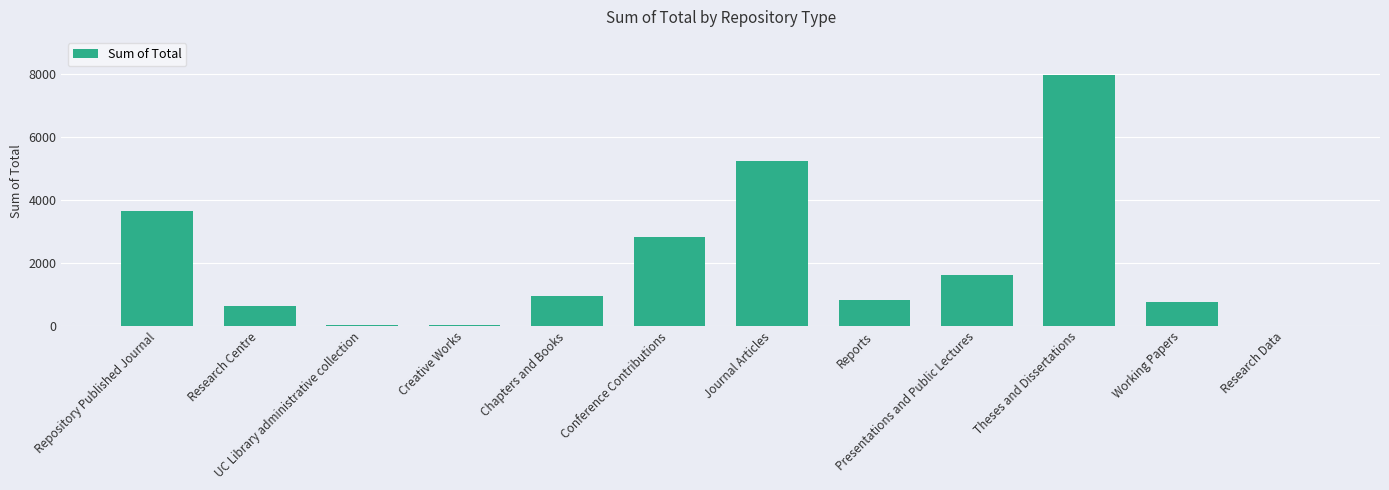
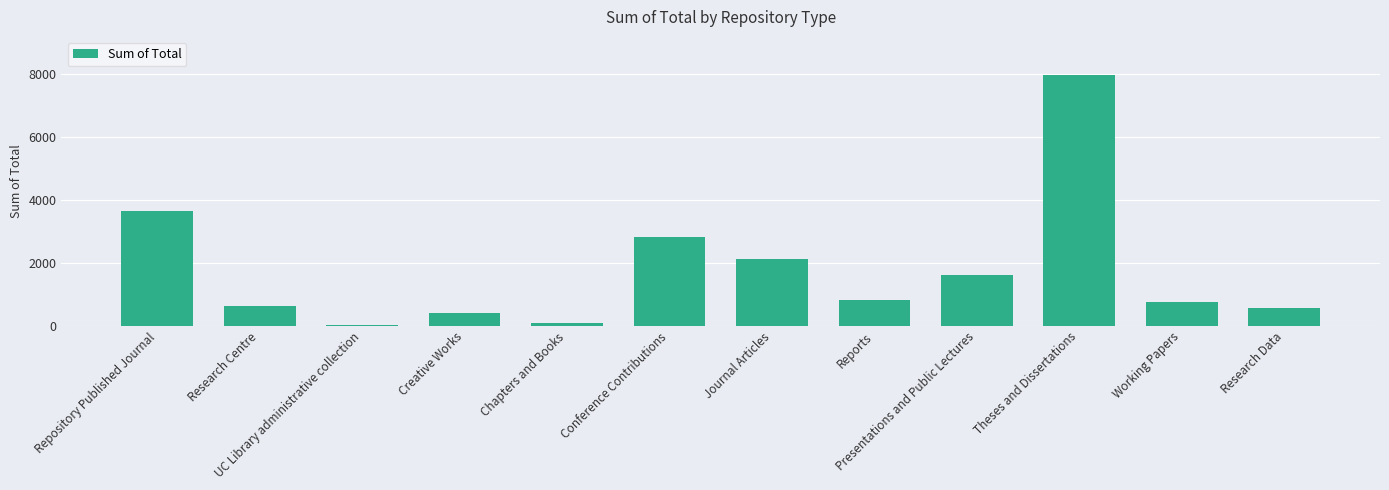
  {
    "Repository Published Journal": 3700,
    "Research Centre": 600,
-   "Creative Works": 0,
-   "Chapters and Books": 900,
+   "Creative Works": 400,
+   "Chapters and Books": 100,
    "Conference Contributions": 2800,
-   "Journal Articles": 5200,
+   "Journal Articles": 2100,
    "Reports": 800,
    "Presentations and Public Lectures": 1600,
    "Theses and Dissertations": 8000,
    "Working Papers": 800,
-   "Research Data": 0
+   "Research Data": 600
  }
